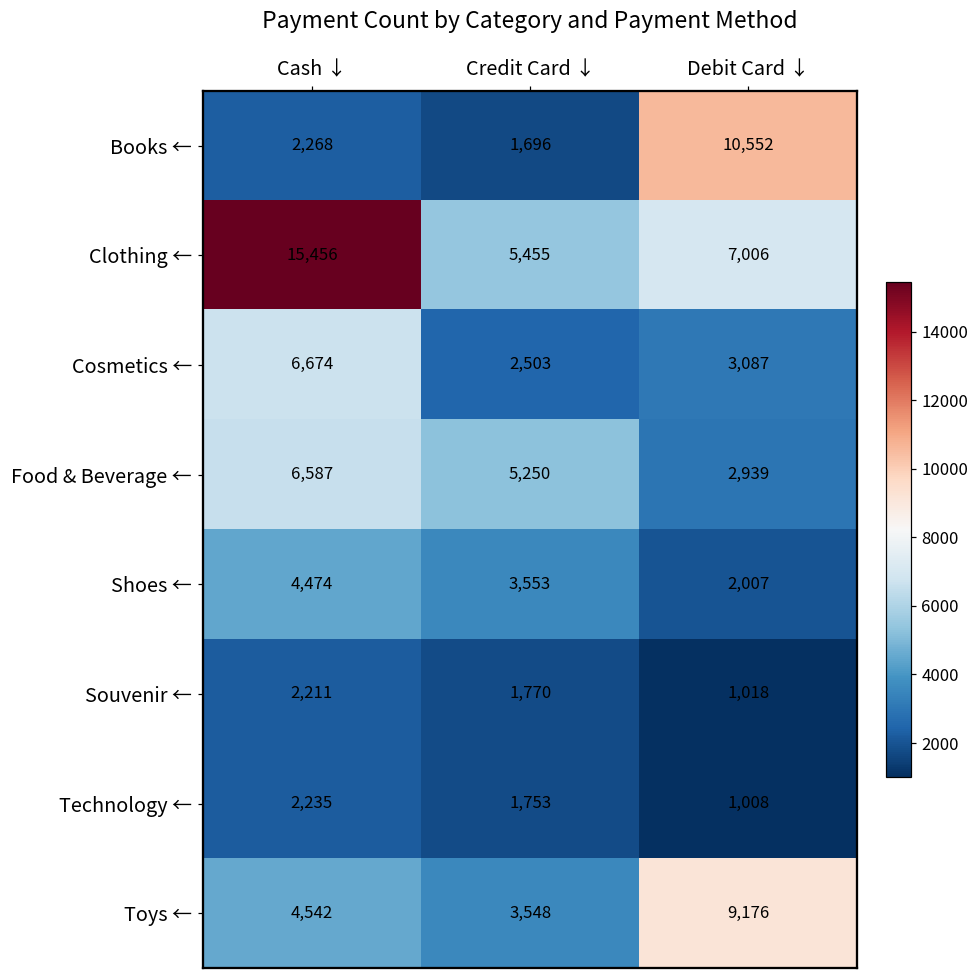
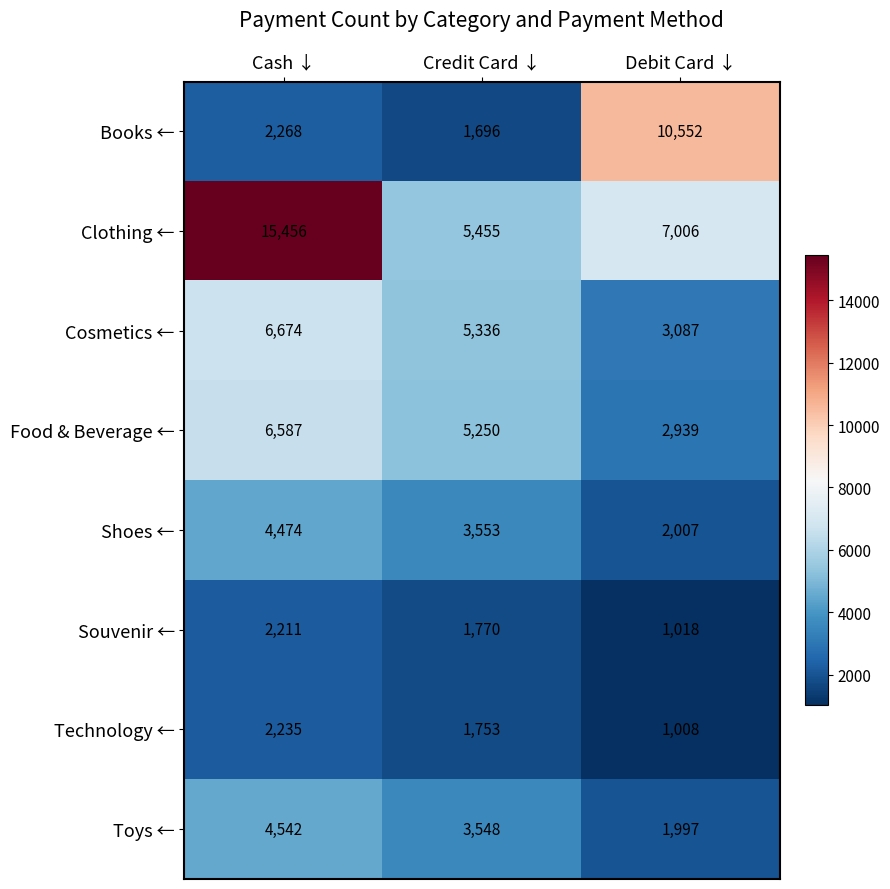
  {
    "Books ←": {
      "Cash ↓": "2,268",
      "Credit Card ↓": "1,696",
      "Debit Card ↓": "10,552"
    },
    "Clothing ←": {
      "Cash ↓": "15,456",
      "Credit Card ↓": "5,455",
      "Debit Card ↓": "7,006"
    },
    "Cosmetics ←": {
      "Cash ↓": "6,674",
-     "Credit Card ↓": "2,503",
+     "Credit Card ↓": "5,336",
      "Debit Card ↓": "3,087"
    },
    "Food & Beverage ←": {
      "Cash ↓": "6,587",
      "Credit Card ↓": "5,250",
      "Debit Card ↓": "2,939"
    },
    "Shoes ←": {
      "Cash ↓": "4,474",
      "Credit Card ↓": "3,553",
      "Debit Card ↓": "2,007"
    },
    "Souvenir ←": {
      "Cash ↓": "2,211",
      "Credit Card ↓": "1,770",
      "Debit Card ↓": "1,018"
    },
    "Technology ←": {
      "Cash ↓": "2,235",
      "Credit Card ↓": "1,753",
      "Debit Card ↓": "1,008"
    },
    "Toys ←": {
      "Cash ↓": "4,542",
      "Credit Card ↓": "3,548",
-     "Debit Card ↓": "9,176"
+     "Debit Card ↓": "1,997"
    }
  }
